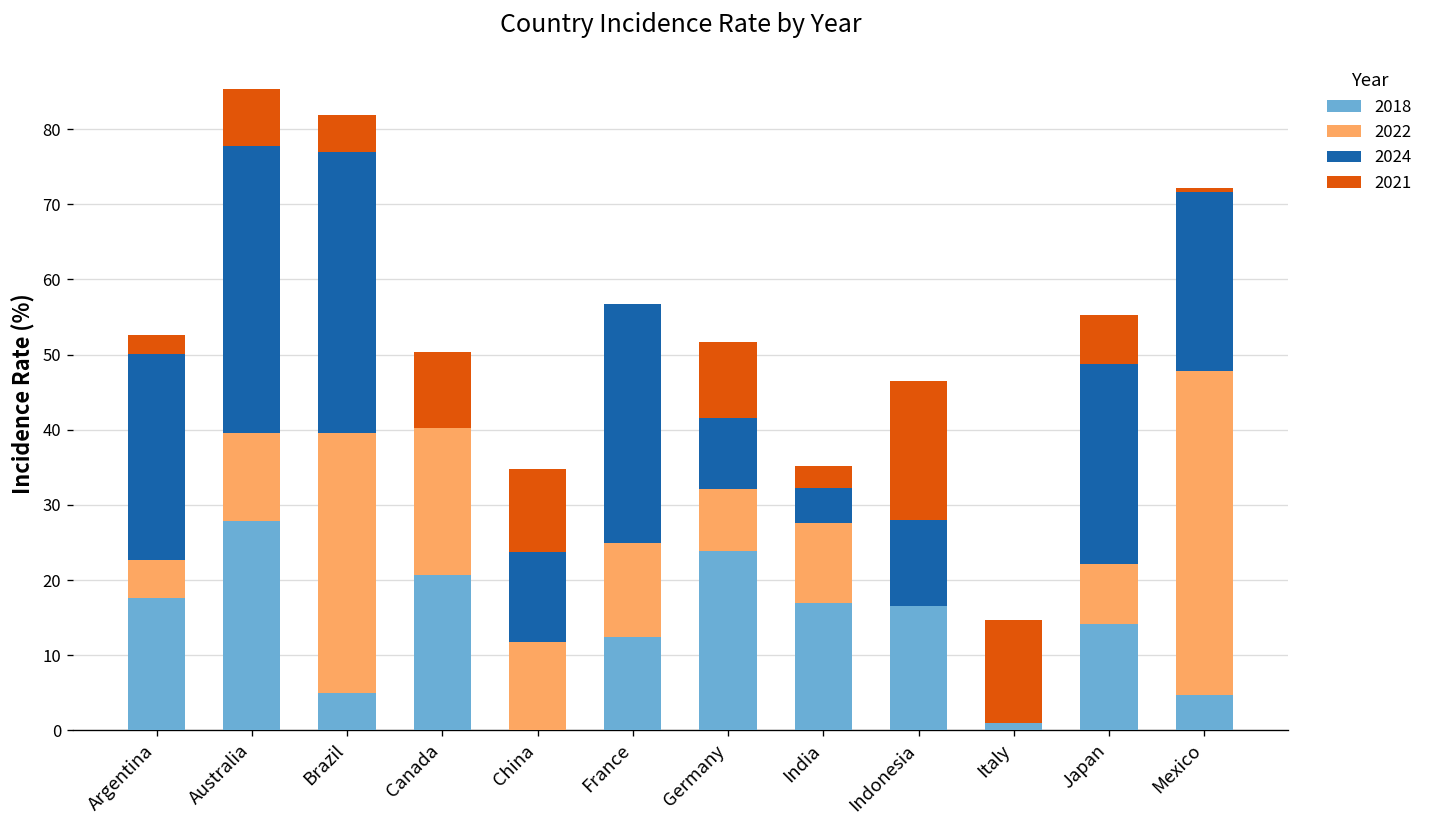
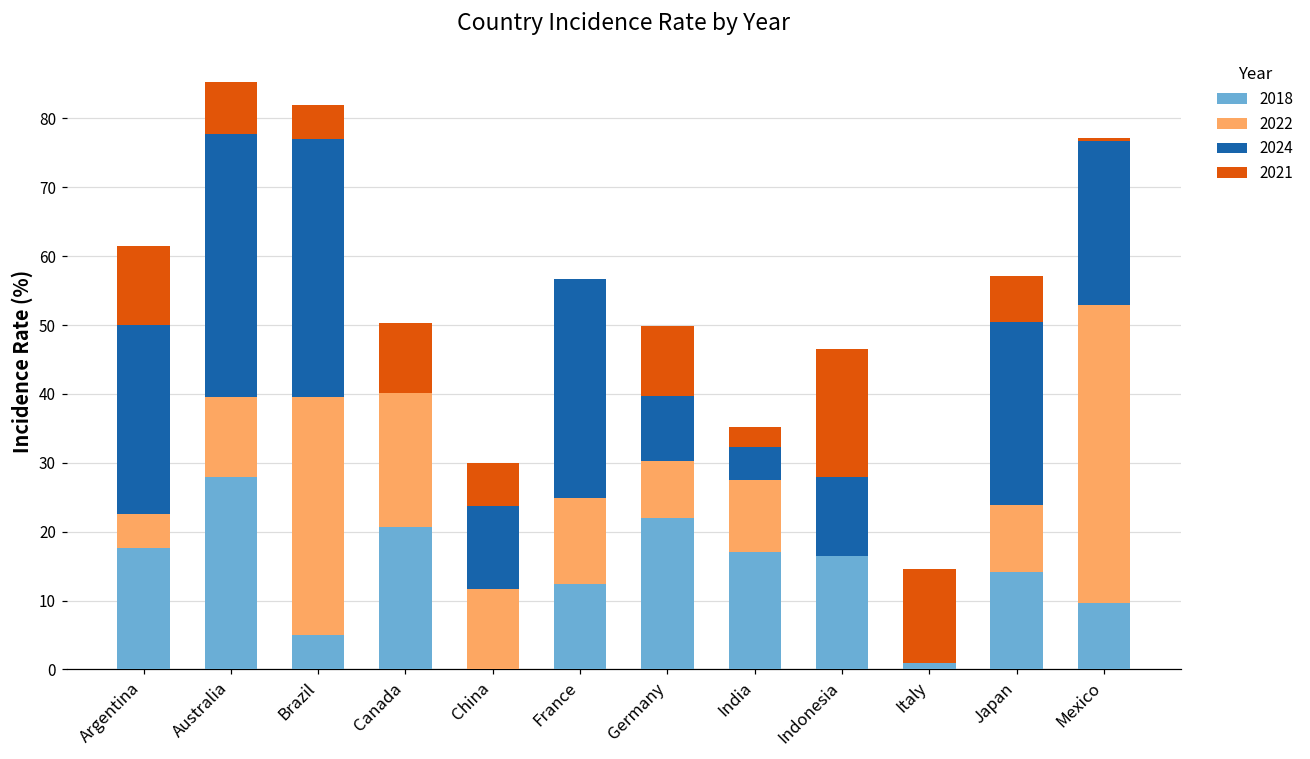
  {
    "2018": {
      "Argentina": 18,
      "Australia": 28,
      "Brazil": 5,
      "Canada": 21,
      "China": 0,
      "France": 12,
-     "Germany": 24,
+     "Germany": 22,
      "India": 17,
      "Indonesia": 17,
      "Italy": 1,
      "Japan": 14,
-     "Mexico": 5
+     "Mexico": 10
    },
    "2022": {
      "Argentina": 5,
      "Australia": 12,
      "Brazil": 35,
      "Canada": 20,
      "China": 12,
      "France": 12,
      "Germany": 8,
      "India": 11,
      "Indonesia": 0,
      "Italy": 0,
-     "Japan": 8,
+     "Japan": 10,
      "Mexico": 43
    },
    "2024": {
      "Argentina": 27,
      "Australia": 38,
      "Brazil": 37,
      "Canada": 0,
      "China": 12,
      "France": 32,
      "Germany": 9,
      "India": 5,
      "Indonesia": 11,
      "Italy": 0,
      "Japan": 27,
      "Mexico": 24
    },
    "2021": {
-     "Argentina": 3,
+     "Argentina": 12,
      "Australia": 8,
      "Brazil": 5,
      "Canada": 10,
-     "China": 11,
+     "China": 6,
      "France": 0,
      "Germany": 10,
      "India": 3,
      "Indonesia": 19,
      "Italy": 14,
      "Japan": 7,
      "Mexico": 1
    }
  }
